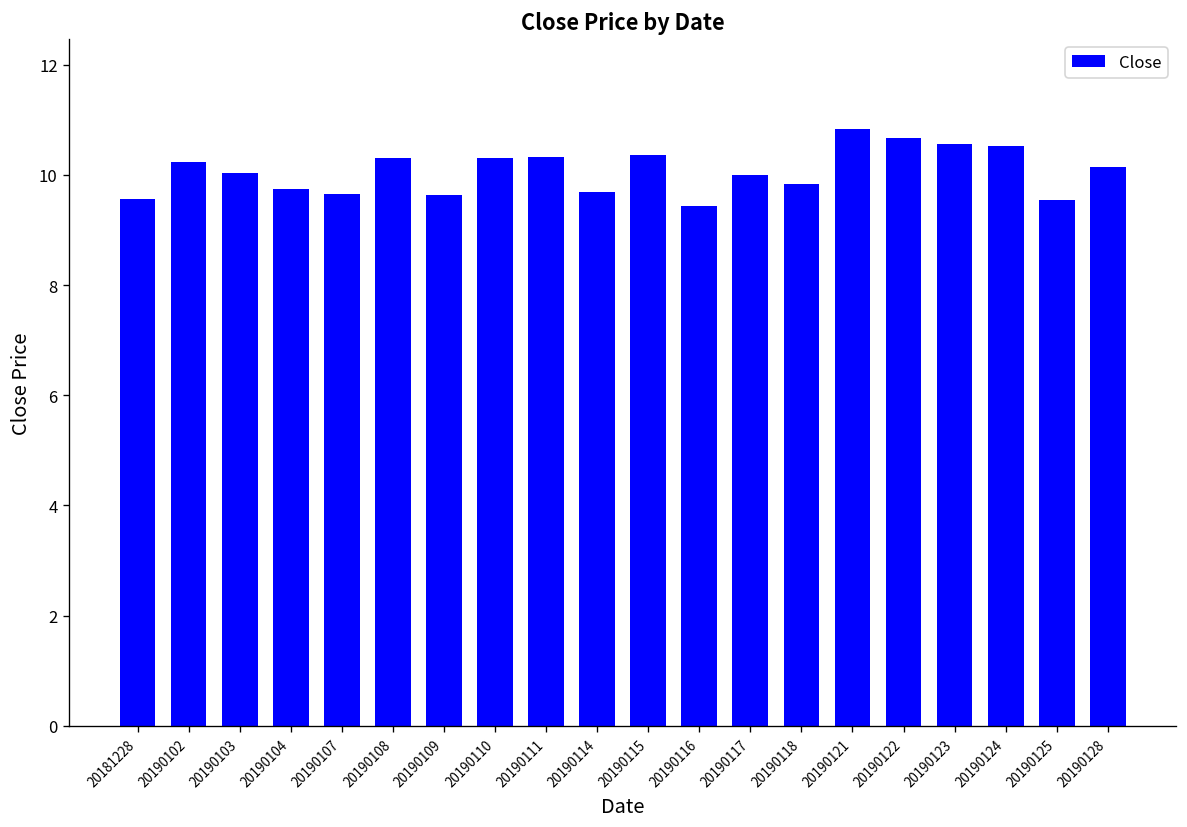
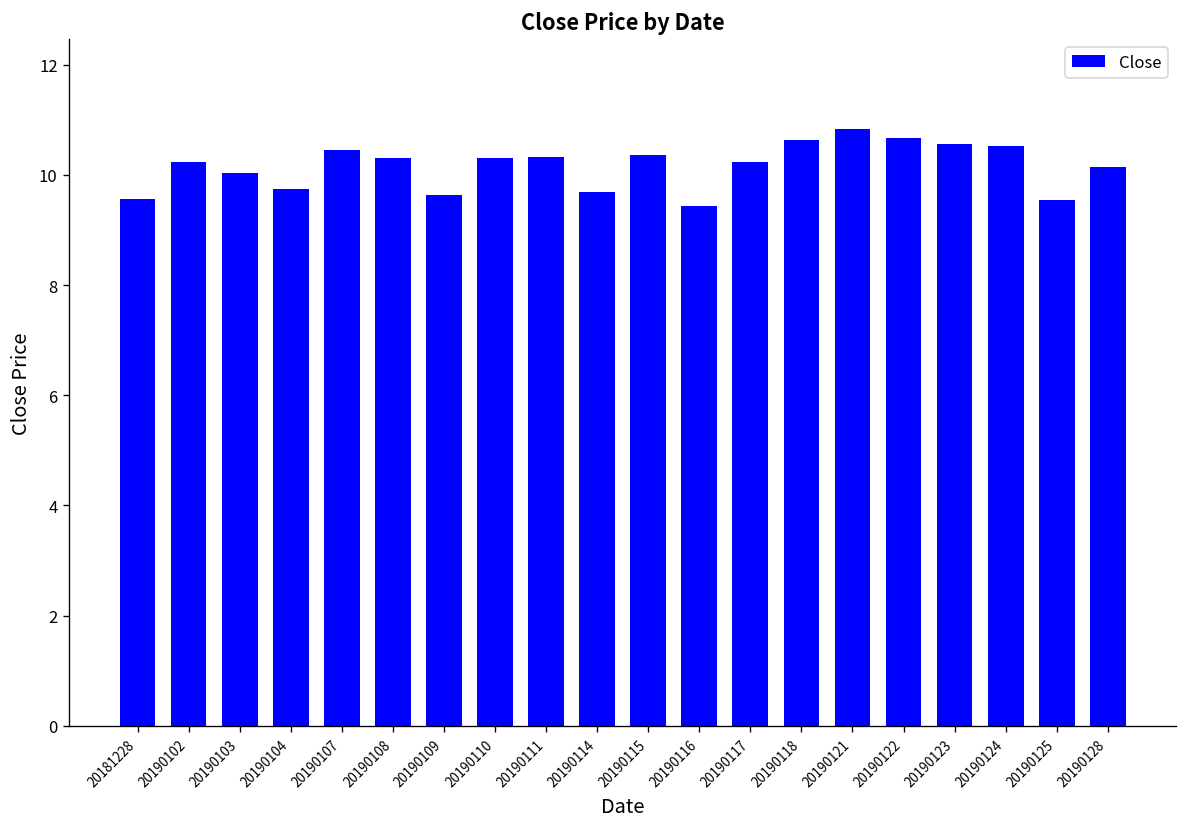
  {
    "20181228": 9.6,
    "20190102": 10.2,
    "20190103": 10.0,
    "20190104": 9.8,
-   "20190107": 9.7,
+   "20190107": 10.5,
    "20190108": 10.3,
    "20190109": 9.6,
    "20190110": 10.3,
    "20190111": 10.3,
    "20190114": 9.7,
    "20190115": 10.4,
    "20190116": 9.4,
-   "20190117": 10.0,
-   "20190118": 9.8,
+   "20190117": 10.2,
+   "20190118": 10.6,
    "20190121": 10.8,
    "20190122": 10.7,
    "20190123": 10.6,
    "20190124": 10.5,
    "20190125": 9.6,
    "20190128": 10.2
  }
